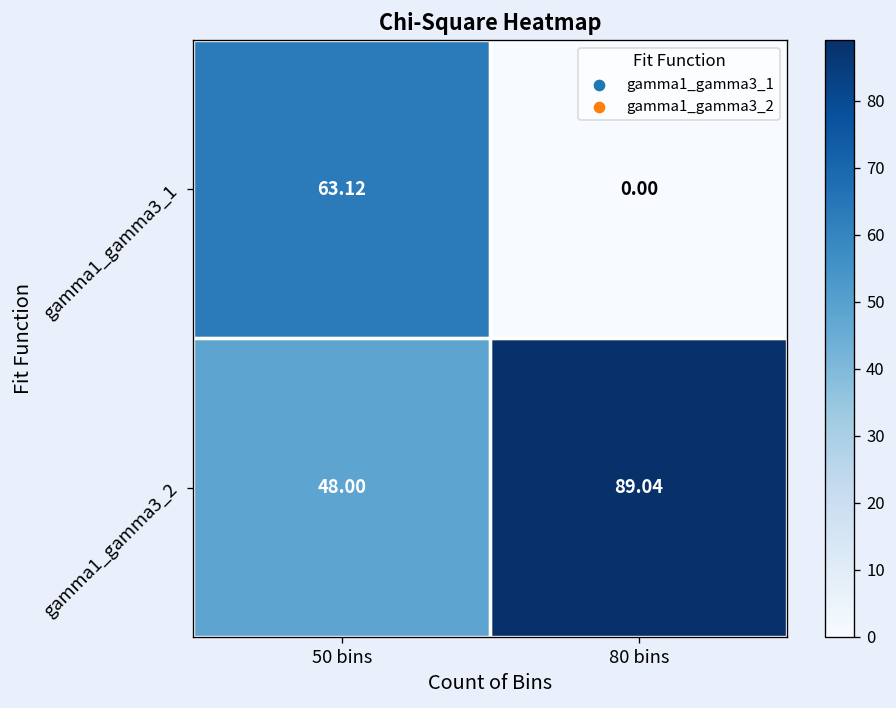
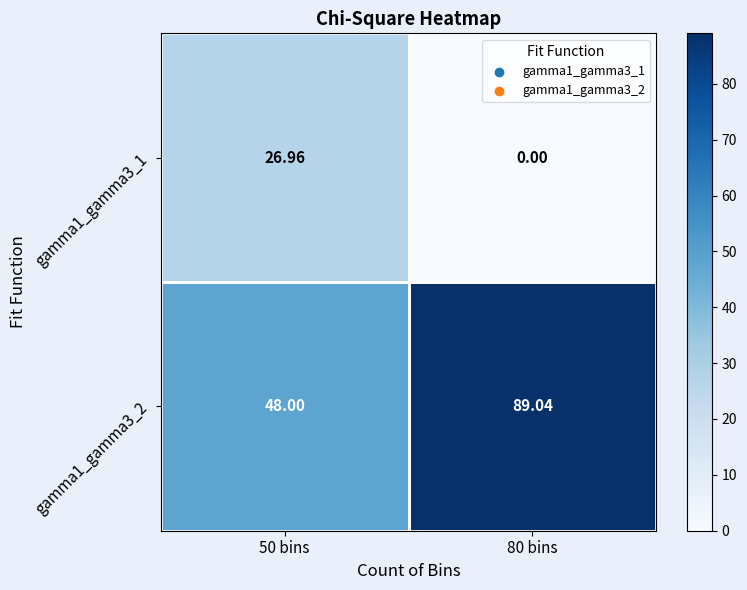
  {
    "gamma1_gamma3_1": {
-     "50 bins": 63.12,
+     "50 bins": 26.96,
      "80 bins": 0.00
    },
    "gamma1_gamma3_2": {
      "50 bins": 48.00,
      "80 bins": 89.04
    }
  }
